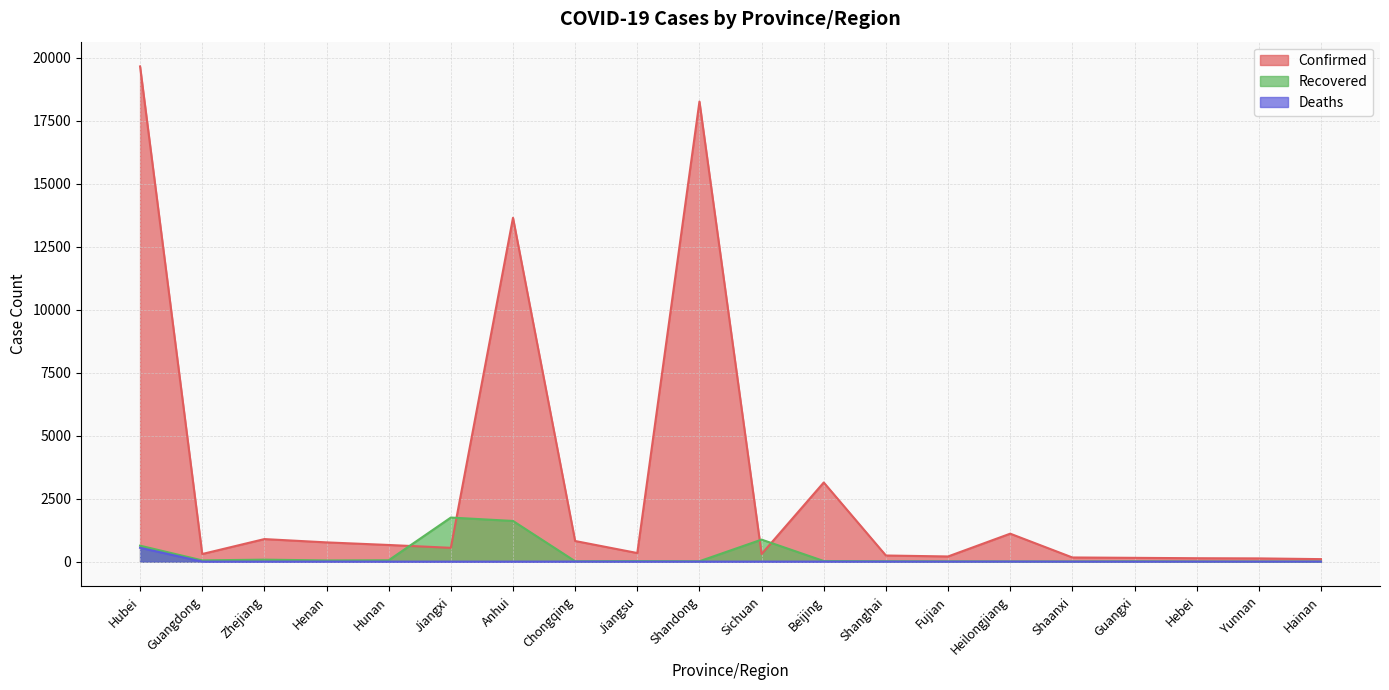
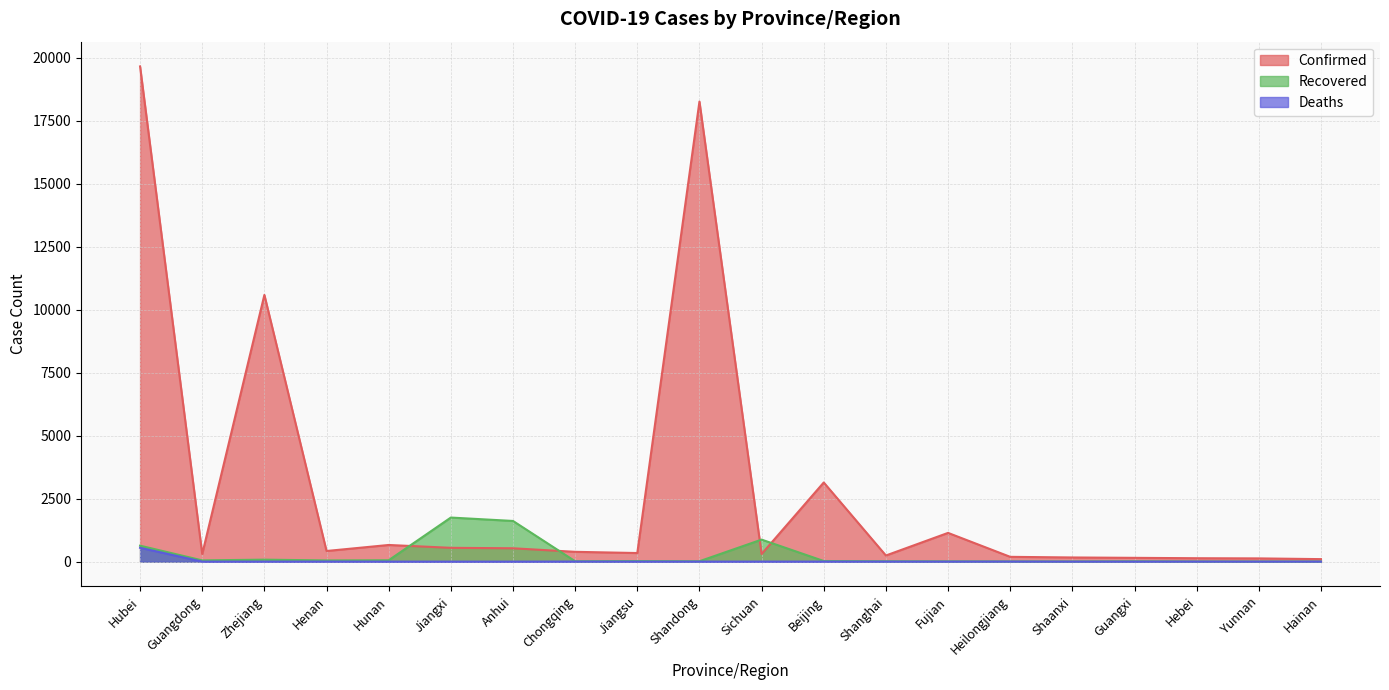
  {
    "Confirmed": {
      "Hubei": 19700,
      "Guangdong": 300,
-     "Zhejiang": 900,
-     "Henan": 800,
+     "Zhejiang": 10600,
+     "Henan": 400,
      "Hunan": 700,
      "Jiangxi": 500,
-     "Anhui": 13700,
-     "Chongqing": 800,
+     "Anhui": 500,
+     "Chongqing": 400,
      "Jiangsu": 300,
      "Shandong": 18300,
      "Sichuan": 300,
      "Beijing": 3100,
      "Shanghai": 200,
-     "Fujian": 200,
-     "Heilongjiang": 1100,
+     "Fujian": 1100,
+     "Heilongjiang": 200,
      "Shaanxi": 200,
      "Guangxi": 200,
      "Hebei": 100,
      "Yunnan": 100
    },
    "Recovered": {
      "Jiangxi": 1800,
      "Anhui": 1600,
      "Sichuan": 900
    },
    "Deaths": {
      "Jiangxi": 0,
      "Anhui": 0,
      "Sichuan": 0
    }
  }
